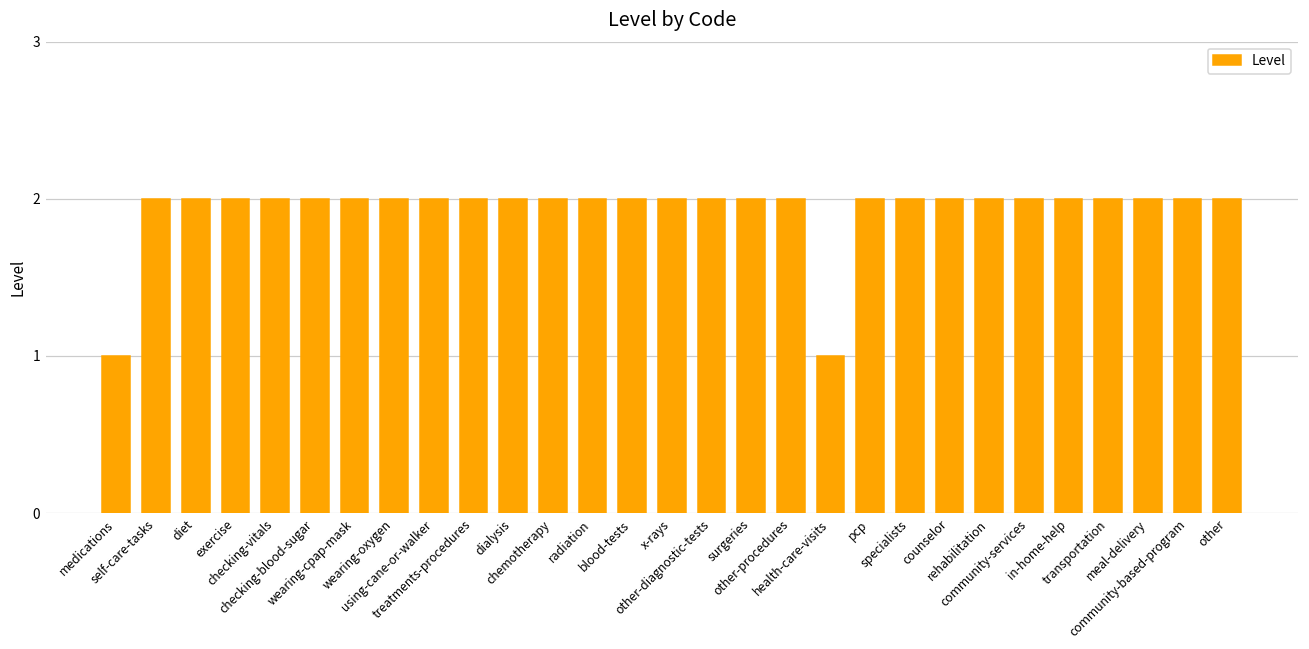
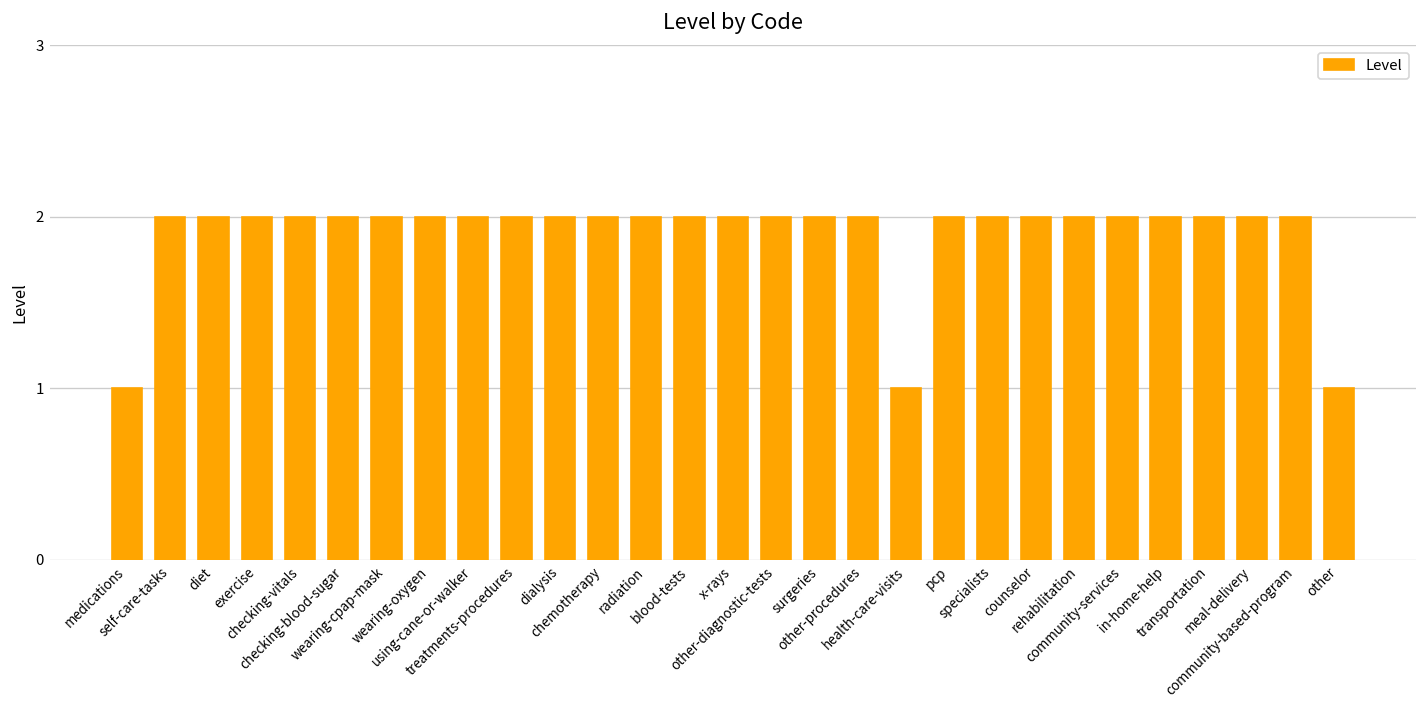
  {
    "medications": 1,
    "self-care-tasks": 2,
    "diet": 2,
    "exercise": 2,
    "checking-vitals": 2,
    "checking-blood-sugar": 2,
    "wearing-cpap-mask": 2,
    "wearing-oxygen": 2,
    "using-cane-or-walker": 2,
    "treatments-procedures": 2,
    "dialysis": 2,
    "chemotherapy": 2,
    "radiation": 2,
    "blood-tests": 2,
    "x-rays": 2,
    "other-diagnostic-tests": 2,
    "surgeries": 2,
    "other-procedures": 2,
    "health-care-visits": 1,
    "pcp": 2,
    "specialists": 2,
    "counselor": 2,
    "rehabilitation": 2,
    "community-services": 2,
    "in-home-help": 2,
    "transportation": 2,
    "meal-delivery": 2,
    "community-based-program": 2,
-   "other": 2
+   "other": 1
  }
